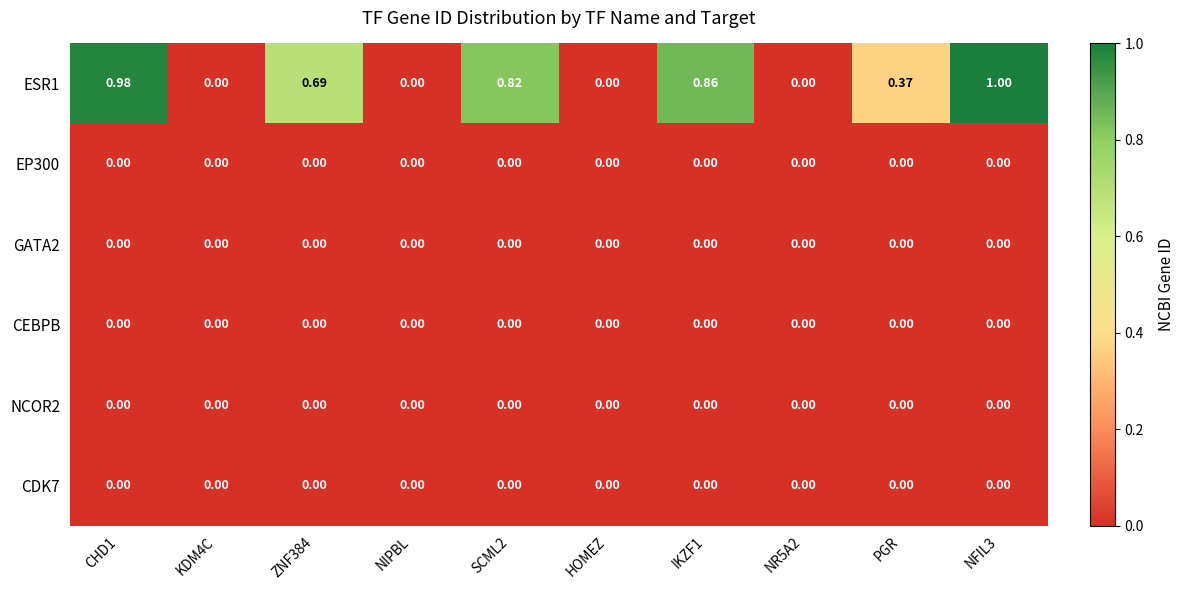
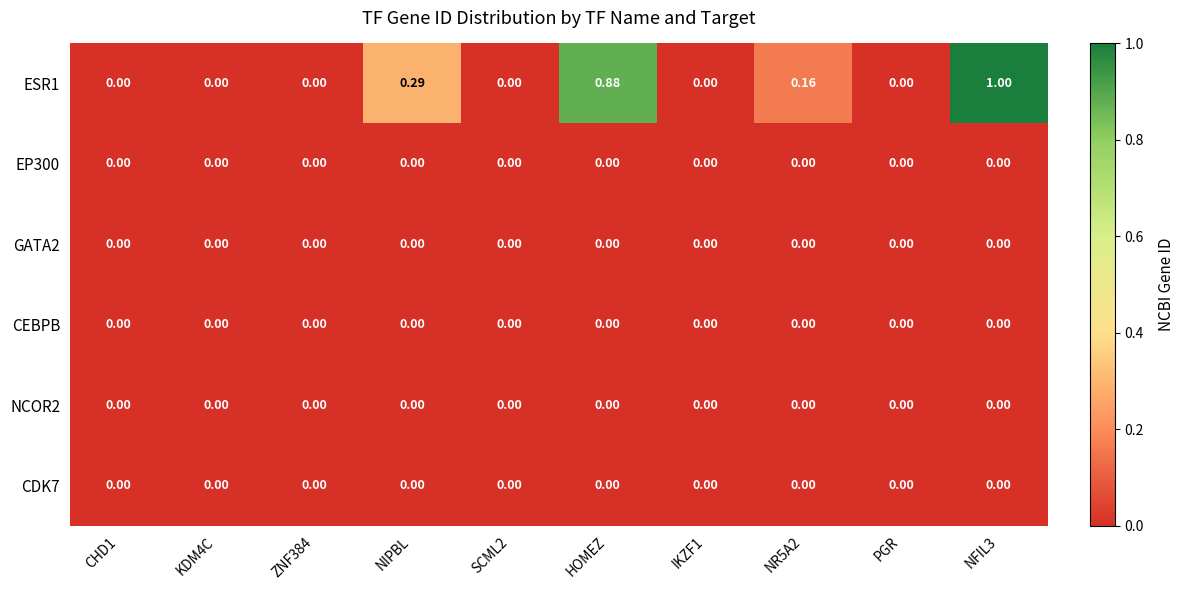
  {
    "ESR1": {
-     "CHD1": 0.98,
+     "CHD1": 0.00,
      "KDM4C": 0.00,
-     "ZNF384": 0.69,
-     "NIPBL": 0.00,
-     "SCML2": 0.82,
-     "HOMEZ": 0.00,
-     "IKZF1": 0.86,
-     "NR5A2": 0.00,
-     "PGR": 0.37,
+     "ZNF384": 0.00,
+     "NIPBL": 0.29,
+     "SCML2": 0.00,
+     "HOMEZ": 0.88,
+     "IKZF1": 0.00,
+     "NR5A2": 0.16,
+     "PGR": 0.00,
      "NFIL3": 1.00
    },
    "EP300": {
      "CHD1": 0.00,
      "KDM4C": 0.00,
      "ZNF384": 0.00,
      "NIPBL": 0.00,
      "SCML2": 0.00,
      "HOMEZ": 0.00,
      "IKZF1": 0.00,
      "NR5A2": 0.00,
      "PGR": 0.00,
      "NFIL3": 0.00
    },
    "GATA2": {
      "CHD1": 0.00,
      "KDM4C": 0.00,
      "ZNF384": 0.00,
      "NIPBL": 0.00,
      "SCML2": 0.00,
      "HOMEZ": 0.00,
      "IKZF1": 0.00,
      "NR5A2": 0.00,
      "PGR": 0.00,
      "NFIL3": 0.00
    },
    "CEBPB": {
      "CHD1": 0.00,
      "KDM4C": 0.00,
      "ZNF384": 0.00,
      "NIPBL": 0.00,
      "SCML2": 0.00,
      "HOMEZ": 0.00,
      "IKZF1": 0.00,
      "NR5A2": 0.00,
      "PGR": 0.00,
      "NFIL3": 0.00
    },
    "NCOR2": {
      "CHD1": 0.00,
      "KDM4C": 0.00,
      "ZNF384": 0.00,
      "NIPBL": 0.00,
      "SCML2": 0.00,
      "HOMEZ": 0.00,
      "IKZF1": 0.00,
      "NR5A2": 0.00,
      "PGR": 0.00,
      "NFIL3": 0.00
    },
    "CDK7": {
      "CHD1": 0.00,
      "KDM4C": 0.00,
      "ZNF384": 0.00,
      "NIPBL": 0.00,
      "SCML2": 0.00,
      "HOMEZ": 0.00,
      "IKZF1": 0.00,
      "NR5A2": 0.00,
      "PGR": 0.00,
      "NFIL3": 0.00
    }
  }
